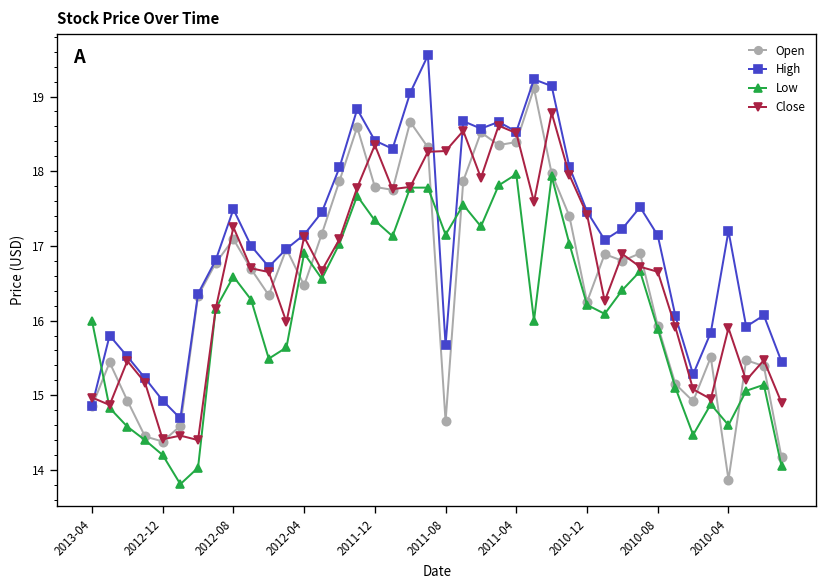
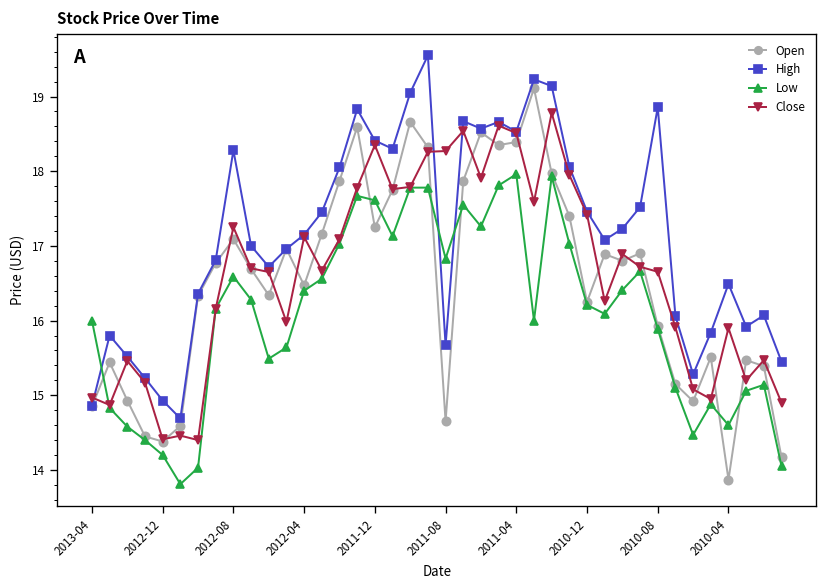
  {
    "Open": {
      "2012-08": 17.1,
      "2012-04": 16.5,
-     "2011-12": 17.8,
+     "2011-12": 17.2,
      "2011-08": 14.7,
      "2011-04": 18.4,
      "2010-04": 13.9
    },
    "High": {
      "2012-12": 14.9,
-     "2012-08": 17.5,
+     "2012-08": 18.3,
      "2011-12": 18.4,
      "2011-08": 15.7,
-     "2010-08": 17.1,
-     "2010-04": 17.2
+     "2010-08": 18.9,
+     "2010-04": 16.5
    },
    "Low": {
      "2013-04": 16.0,
      "2012-12": 14.2,
      "2012-08": 16.6,
-     "2012-04": 16.9,
-     "2011-12": 17.3,
-     "2011-08": 17.2,
+     "2012-04": 16.4,
+     "2011-12": 17.6,
+     "2011-08": 16.8,
      "2011-04": 18.0,
      "2010-04": 14.6
    },
    "Close": {
      "2013-04": 15.0,
      "2012-08": 17.3,
      "2011-12": 18.4,
      "2011-08": 18.3,
      "2010-08": 16.7,
      "2010-04": 15.9
    }
  }
